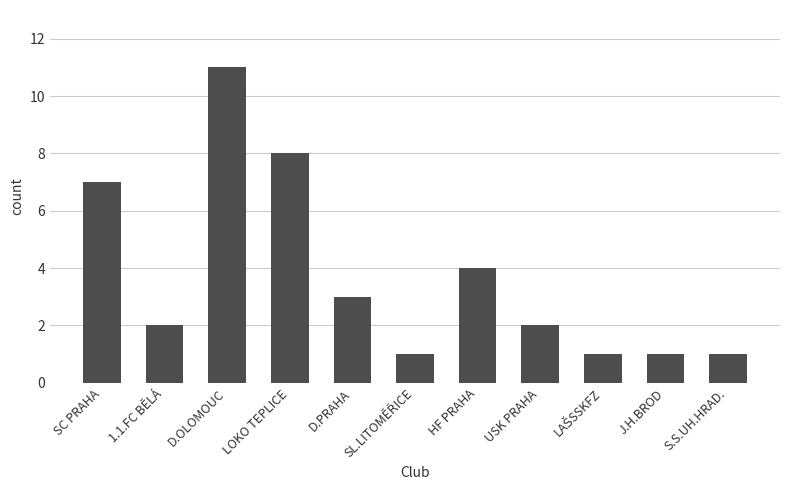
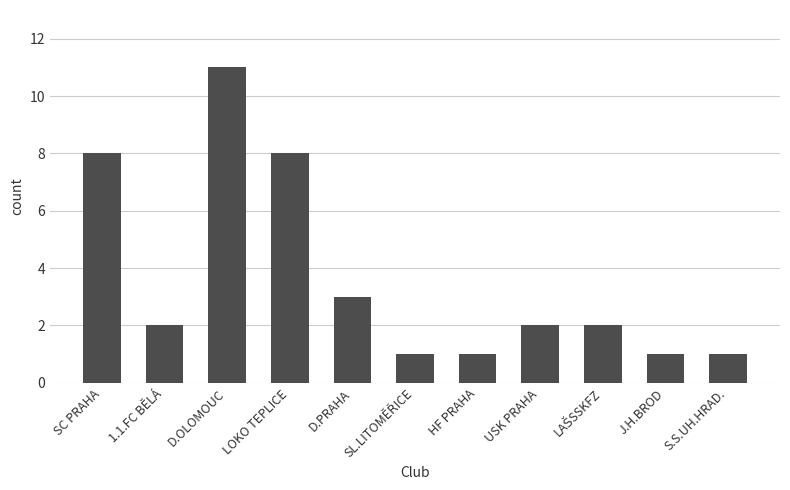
  {
-   "SC PRAHA": 7,
+   "SC PRAHA": 8,
    "1.1.FC BĚLÁ": 2,
    "D.OLOMOUC": 11,
    "LOKO TEPLICE": 8,
    "D.PRAHA": 3,
    "SL.LITOMĚŘICE": 1,
-   "HF PRAHA": 4,
+   "HF PRAHA": 1,
    "USK PRAHA": 2,
-   "LAŠSSKFZ": 1,
+   "LAŠSSKFZ": 2,
    "J.H.BROD": 1,
    "S.S.UH.HRAD.": 1
  }
